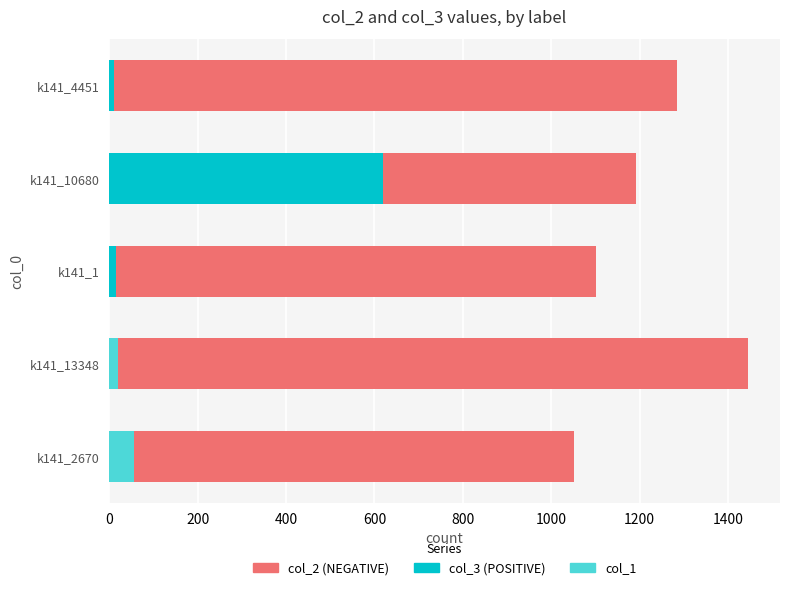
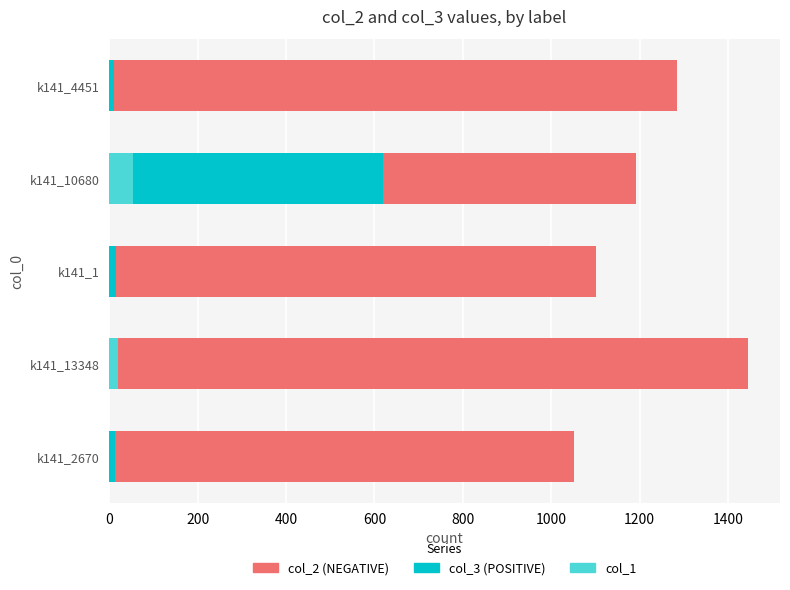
  {
    "col_1": {
      "k141_4451": 0,
-     "k141_10680": 0,
+     "k141_10680": 60,
      "k141_1": 0,
-     "k141_2670": 60
+     "k141_2670": 0
    }
  }
